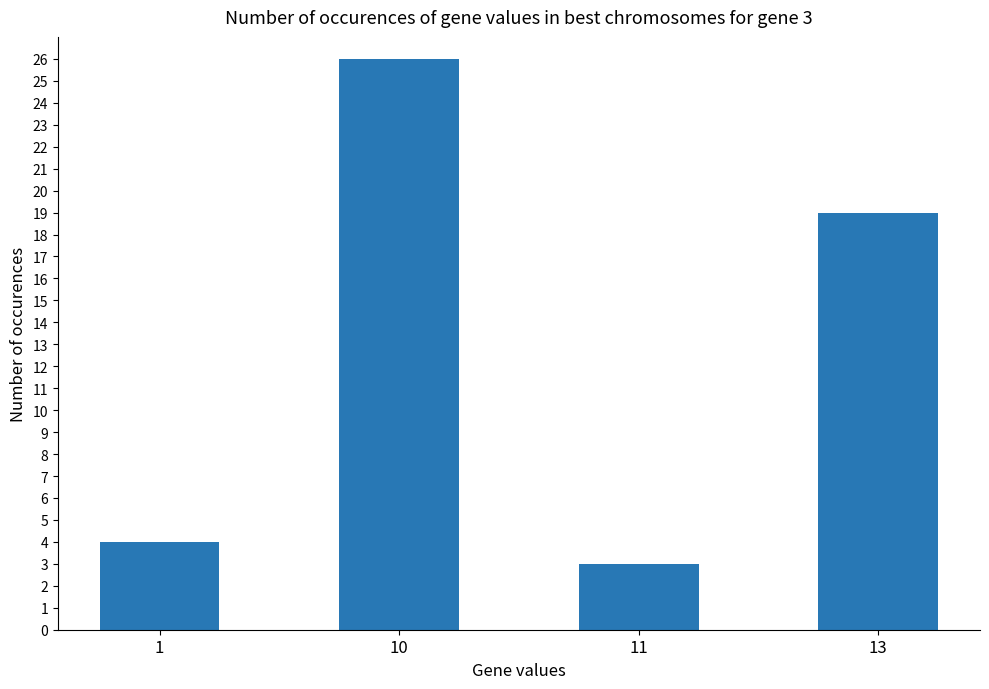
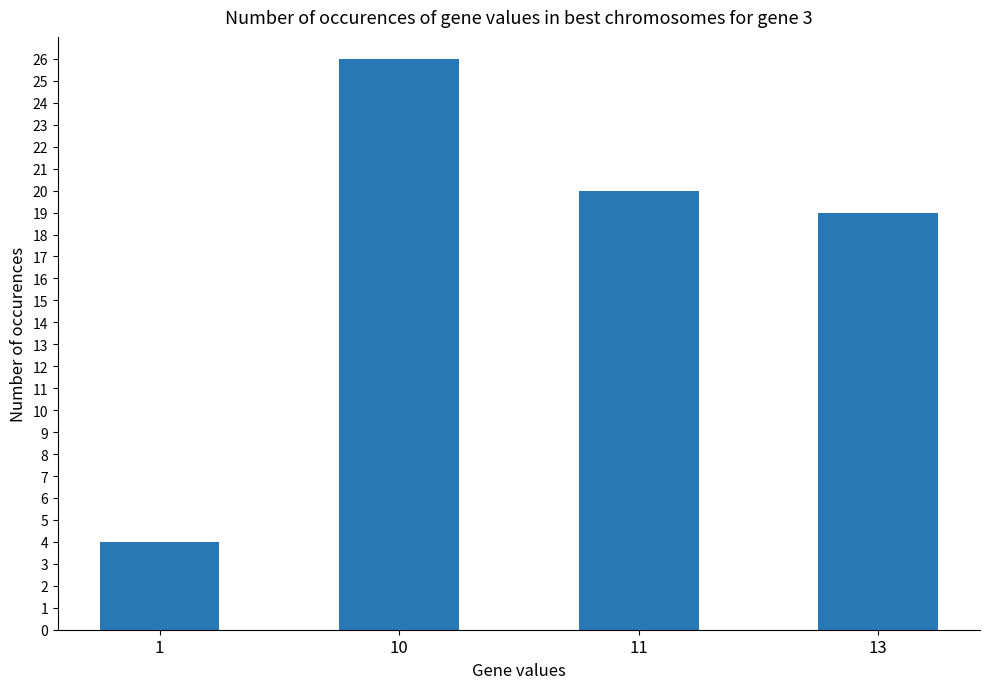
  {
    "1": 4,
    "10": 26,
-   "11": 3,
+   "11": 20,
    "13": 19
  }
